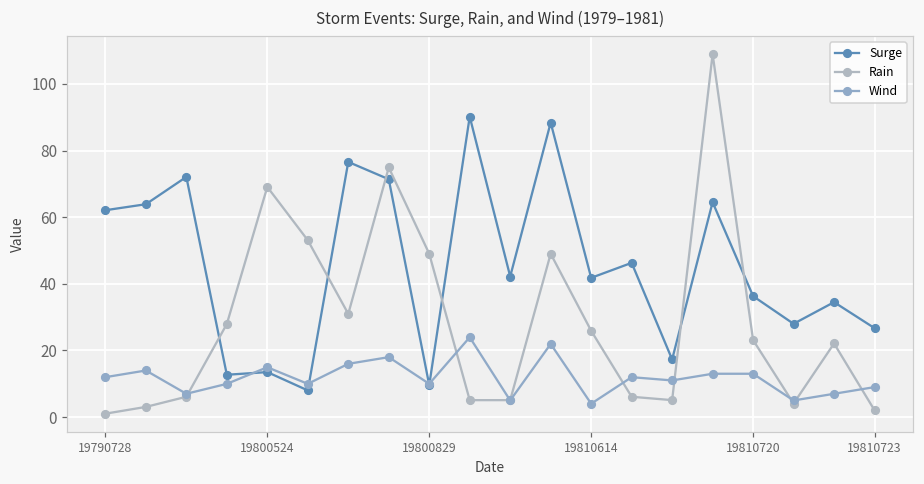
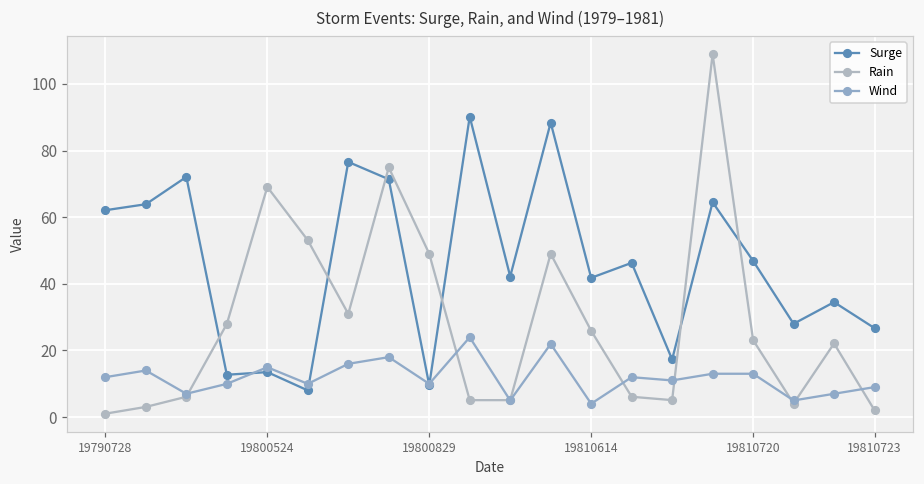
  {
    "Surge": {
      "19790728": 62,
      "19800524": 14,
      "19810614": 42,
-     "19810720": 36,
+     "19810720": 47,
      "19810723": 27
    }
  }
